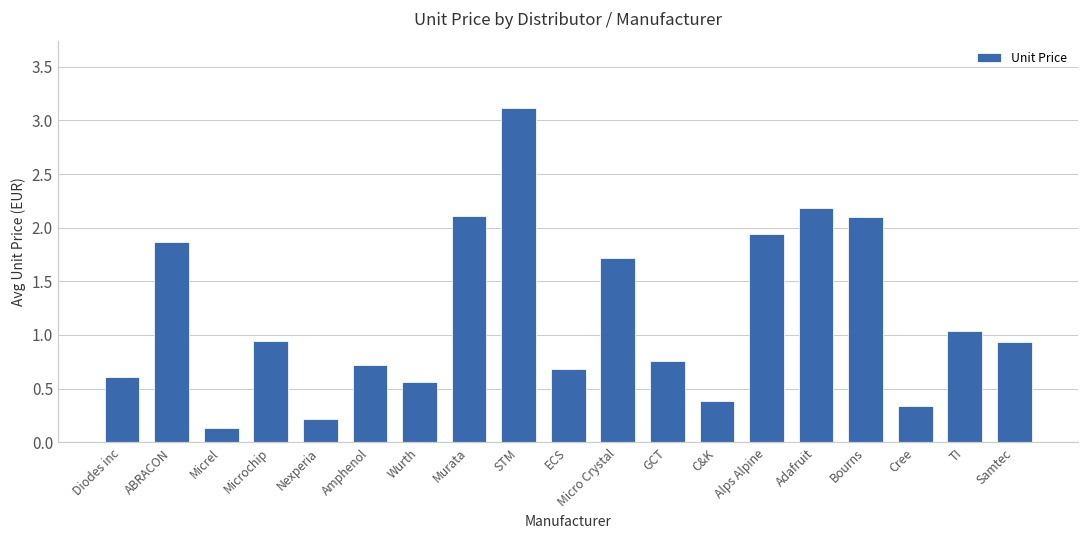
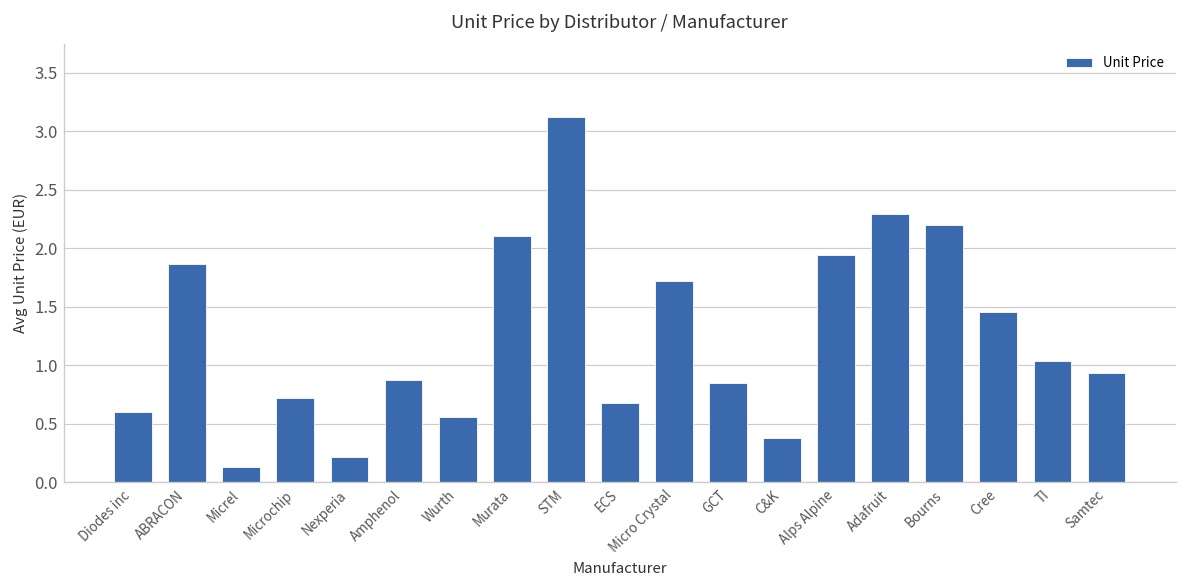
  {
    "Diodes inc": 0.6,
    "ABRACON": 1.9,
    "Micrel": 0.1,
-   "Microchip": 0.9,
+   "Microchip": 0.7,
    "Nexperia": 0.2,
-   "Amphenol": 0.7,
+   "Amphenol": 0.9,
    "Wurth": 0.6,
    "Murata": 2.1,
    "STM": 3.1,
    "ECS": 0.7,
    "Micro Crystal": 1.7,
-   "GCT": 0.75,
+   "GCT": 0.85,
    "C&K": 0.4,
    "Alps Alpine": 1.9,
-   "Adafruit": 2.2,
-   "Bourns": 2.1,
-   "Cree": 0.3,
+   "Adafruit": 2.3,
+   "Bourns": 2.2,
+   "Cree": 1.5,
    "TI": 1.0,
    "Samtec": 0.9
  }
